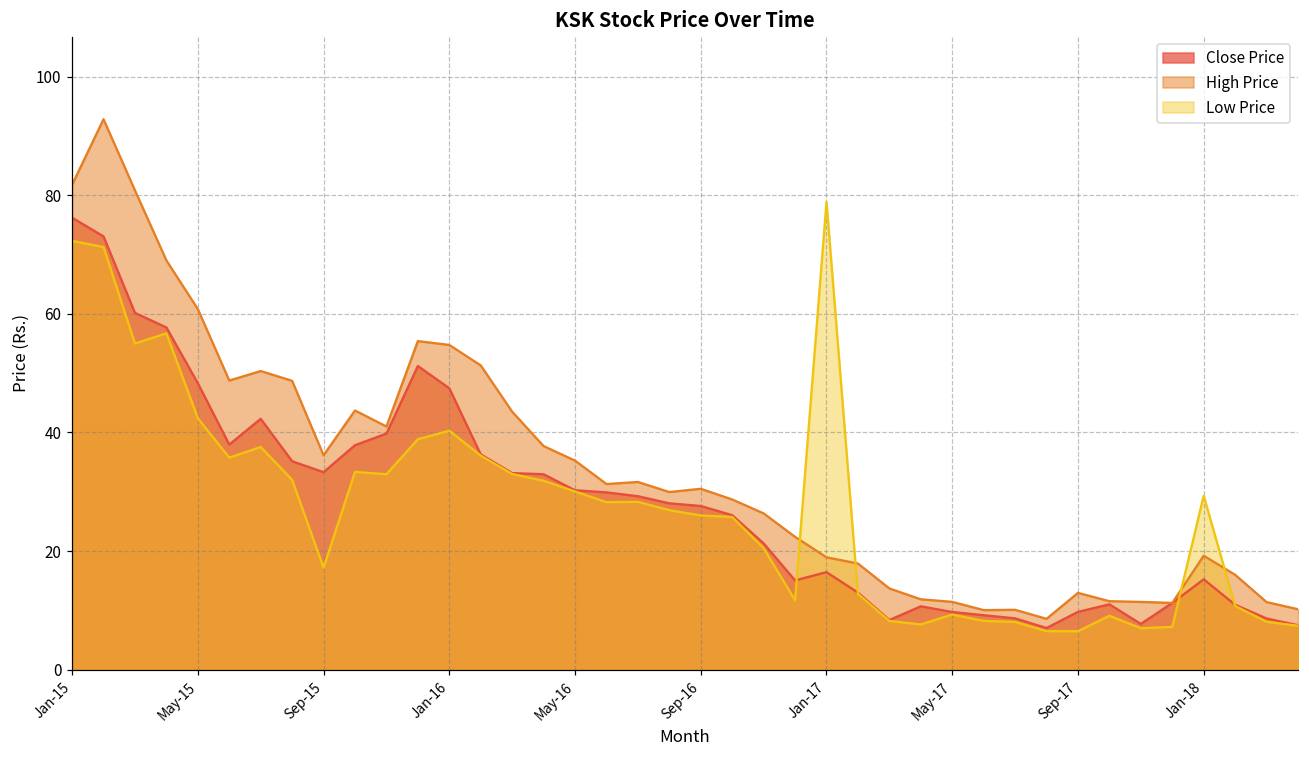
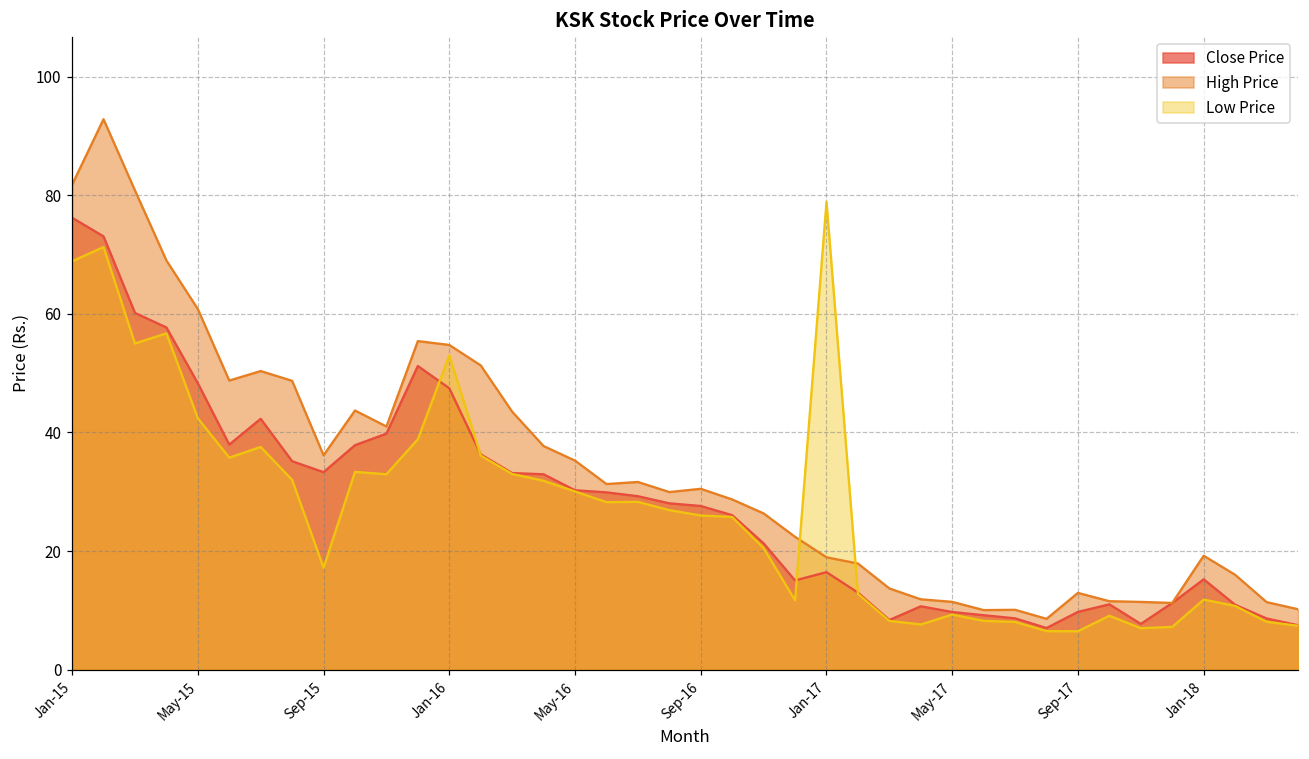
  {
    "Low Price": {
-     "Jan-15": 72,
+     "Jan-15": 69,
      "May-15": 42,
      "Sep-15": 17,
-     "Jan-16": 40,
+     "Jan-16": 53,
      "Sep-16": 26,
      "Jan-17": 79,
      "Sep-17": 6,
-     "Jan-18": 29
+     "Jan-18": 12
    }
  }
